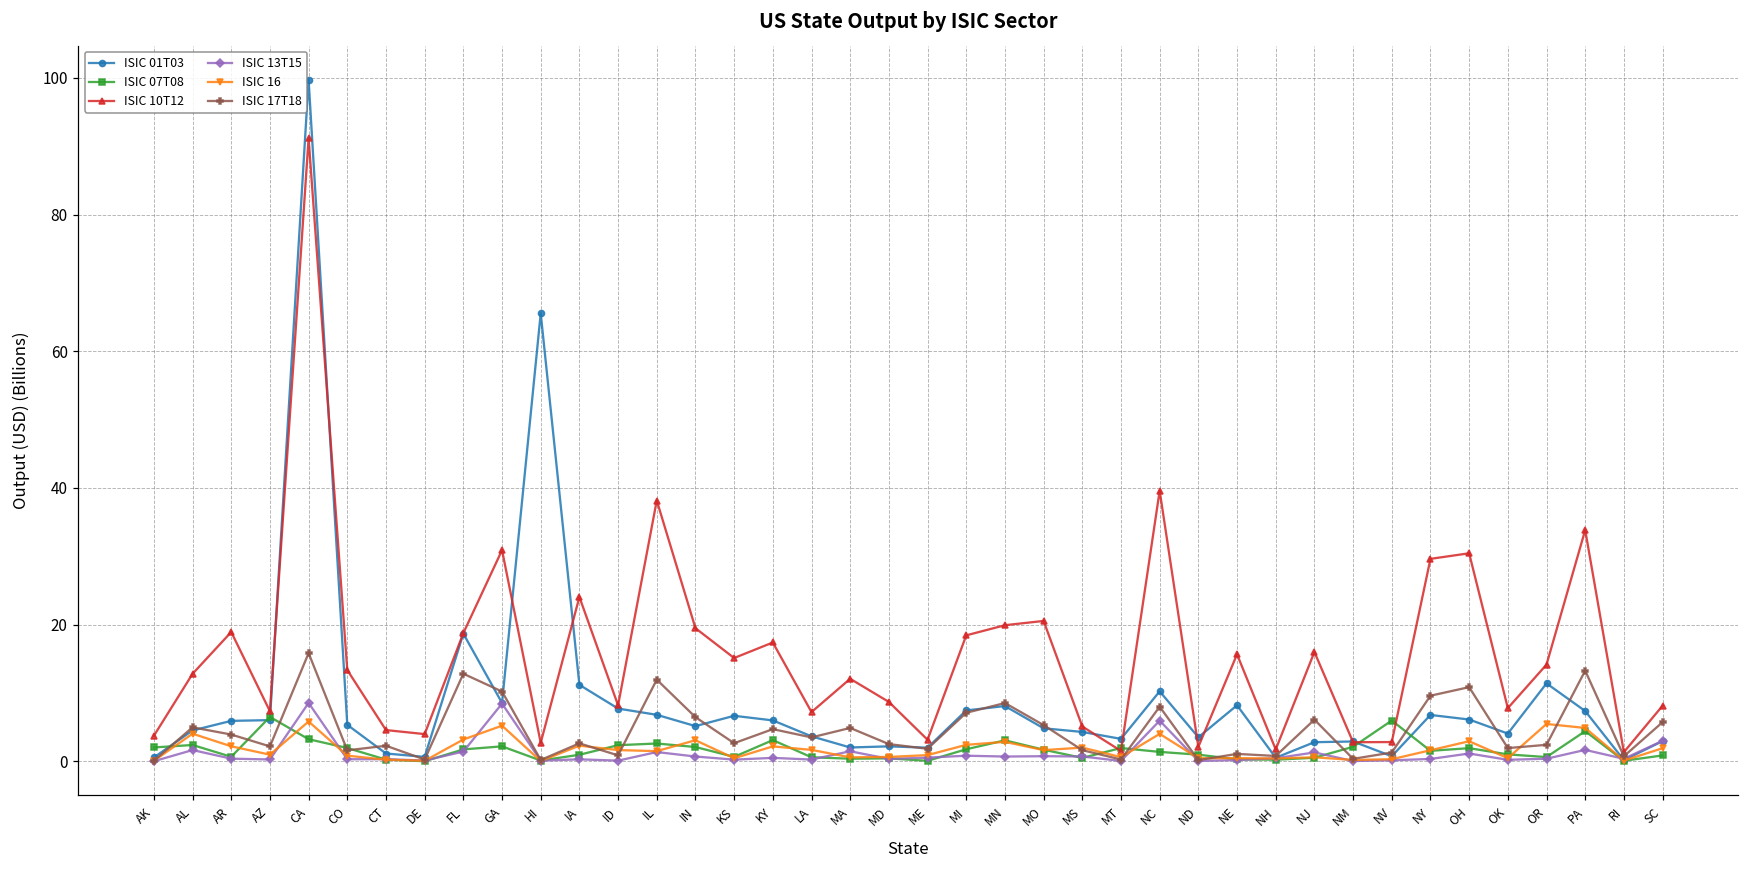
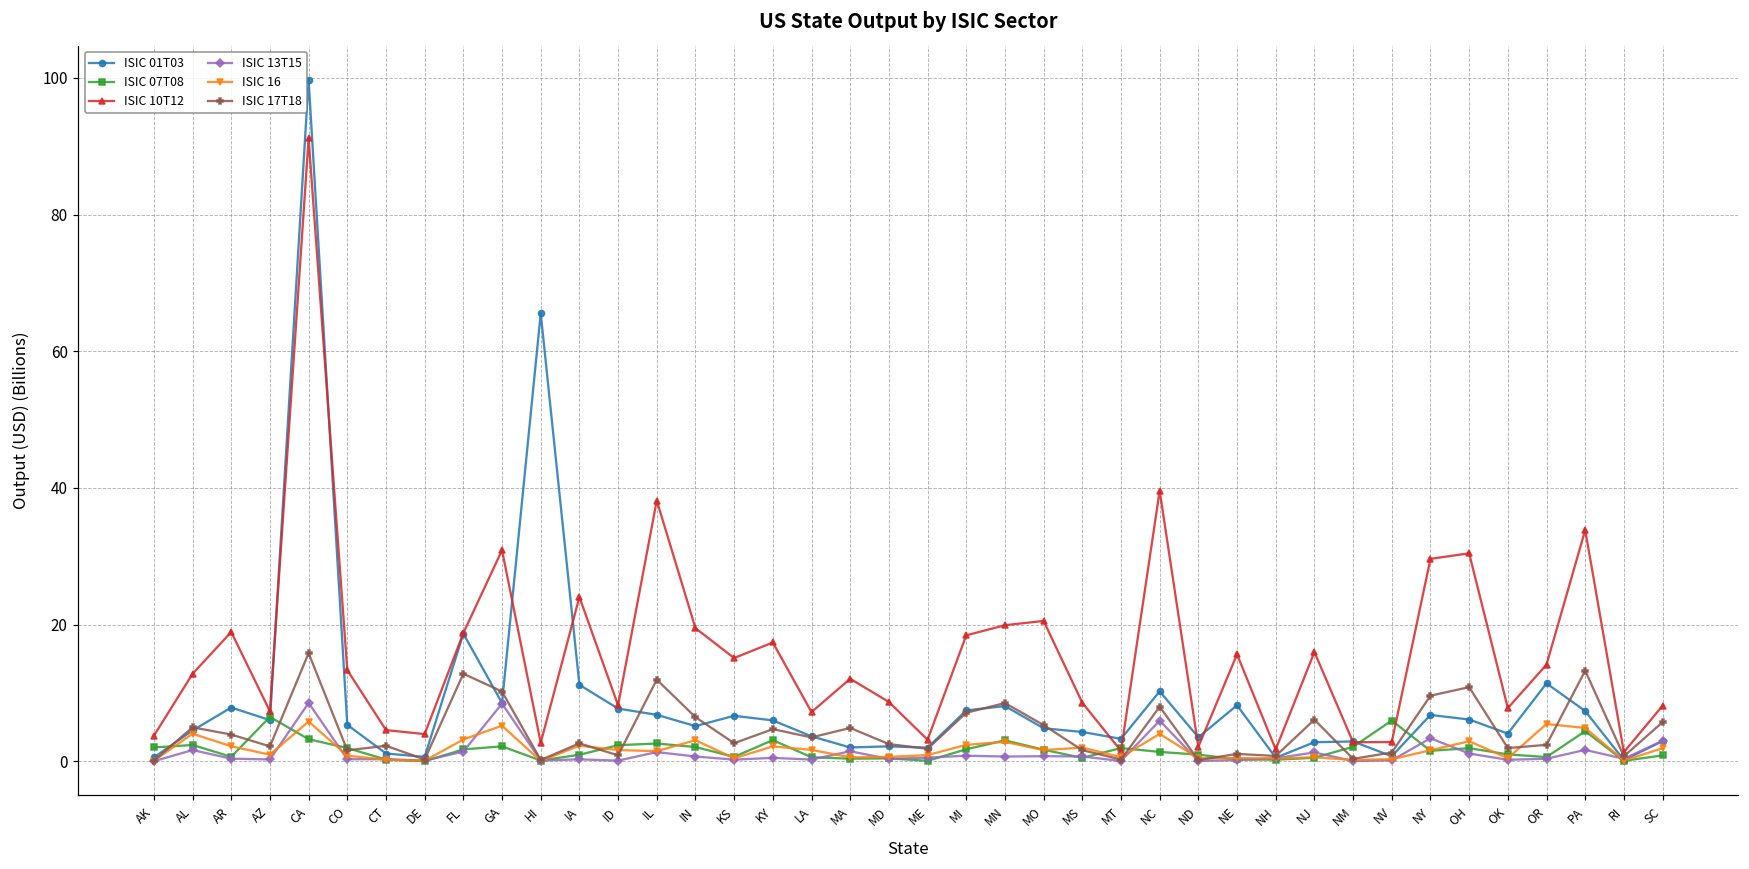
  {
    "ISIC 01T03": {
      "AK": 1,
      "AL": 5,
-     "AR": 6,
+     "AR": 8,
      "AZ": 6,
      "CA": 100,
      "CO": 5,
      "CT": 1,
      "HI": 66,
      "IA": 11,
      "ID": 8,
      "IL": 7,
      "IN": 5,
      "KS": 7,
      "KY": 6,
      "MA": 2,
      "MN": 8,
      "MO": 5,
      "MS": 4,
      "MT": 3,
      "NC": 10,
      "ND": 4,
      "NE": 8,
      "NJ": 3,
      "NV": 1,
      "NY": 7,
      "OH": 6,
      "OK": 4,
      "OR": 11,
      "PA": 7
    },
    "ISIC 07T08": {
      "AK": 2,
      "AL": 2,
      "AZ": 6,
      "CA": 3,
      "GA": 2,
      "IA": 1,
      "ID": 2,
      "IL": 3,
      "IN": 2,
      "KY": 3,
      "ME": 0,
      "MI": 2,
      "MT": 2,
      "NC": 1,
      "ND": 1,
      "NM": 2,
      "NV": 6,
      "OH": 2,
      "OK": 1,
      "PA": 4,
      "SC": 1
    },
    "ISIC 10T12": {
      "AK": 4,
      "AL": 13,
      "AR": 19,
      "AZ": 7,
      "CA": 91,
      "CO": 13,
      "CT": 5,
      "DE": 4,
      "GA": 31,
      "HI": 3,
      "IA": 24,
      "ID": 8,
      "IL": 38,
      "IN": 19,
      "KS": 15,
      "KY": 17,
      "LA": 7,
      "MA": 12,
      "MD": 9,
      "ME": 3,
      "MI": 18,
      "MN": 20,
      "MO": 21,
-     "MS": 5,
+     "MS": 9,
      "MT": 2,
      "NC": 40,
      "ND": 2,
      "NE": 16,
      "NH": 2,
      "NJ": 16,
      "NV": 3,
      "NY": 30,
      "OH": 30,
      "OK": 8,
      "OR": 14,
      "PA": 34,
      "RI": 1,
      "SC": 8
    },
    "ISIC 13T15": {
      "AL": 2,
      "AZ": 0,
      "CA": 9,
      "CO": 0,
      "IA": 0,
      "ID": 0,
      "IN": 1,
      "KY": 0,
      "MA": 1,
      "MI": 1,
      "MN": 1,
      "MO": 1,
      "NC": 6,
      "NJ": 1,
-     "NY": 0,
+     "NY": 3,
      "OH": 1,
      "PA": 2
    },
    "ISIC 16": {
      "AL": 4,
      "AR": 2,
      "AZ": 1,
      "CA": 6,
      "CO": 1,
      "FL": 3,
      "GA": 5,
      "ID": 2,
      "IN": 3,
      "KY": 2,
      "LA": 2,
      "MI": 2,
      "NC": 4,
      "OH": 3,
      "OR": 5,
      "PA": 5,
      "SC": 2
    },
    "ISIC 17T18": {
      "AL": 5,
      "AR": 4,
      "AZ": 2,
      "CA": 16,
      "CT": 2,
      "FL": 13,
      "GA": 10,
      "ID": 1,
      "IL": 12,
      "IN": 6,
      "KS": 3,
      "KY": 5,
      "MA": 5,
      "MN": 9,
      "MO": 5,
      "NC": 8,
      "NE": 1,
      "NJ": 6,
      "NV": 1,
      "NY": 10,
      "OH": 11,
      "OK": 2,
      "OR": 2,
      "PA": 13,
      "SC": 6
    }
  }
